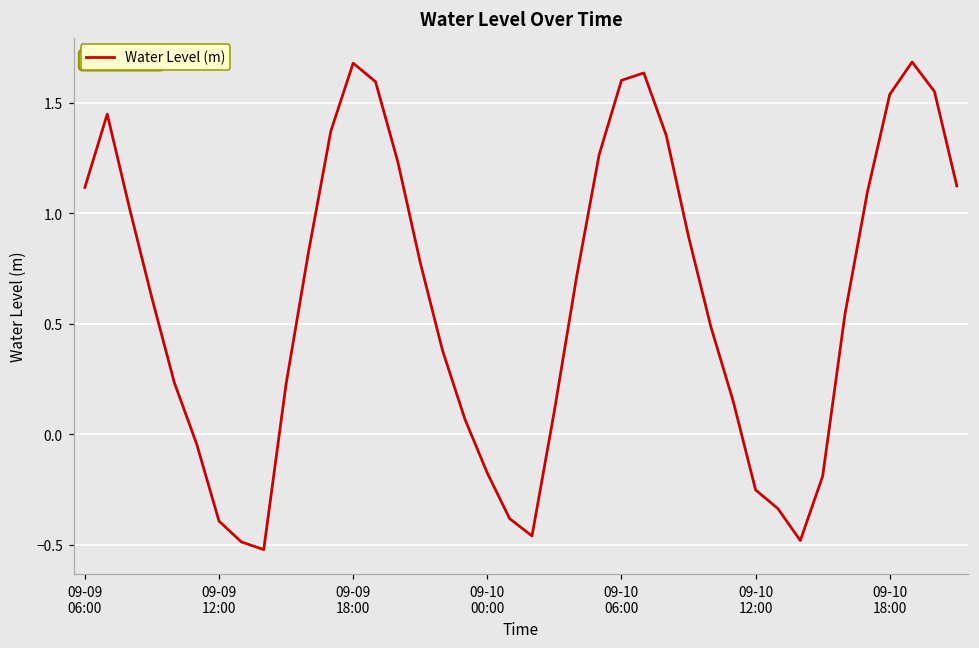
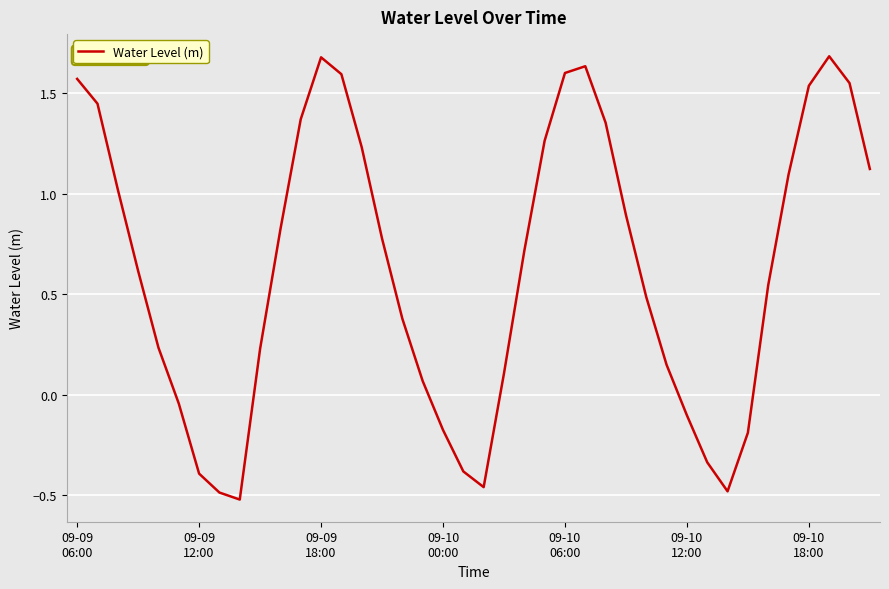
  {
-   "09-09 06:00": 1.12,
+   "09-09 06:00": 1.57,
    "09-09 12:00": -0.39,
    "09-09 18:00": 1.68,
    "09-10 00:00": -0.18,
    "09-10 06:00": 1.60,
-   "09-10 12:00": -0.25,
+   "09-10 12:00": -0.10,
    "09-10 18:00": 1.54
  }
